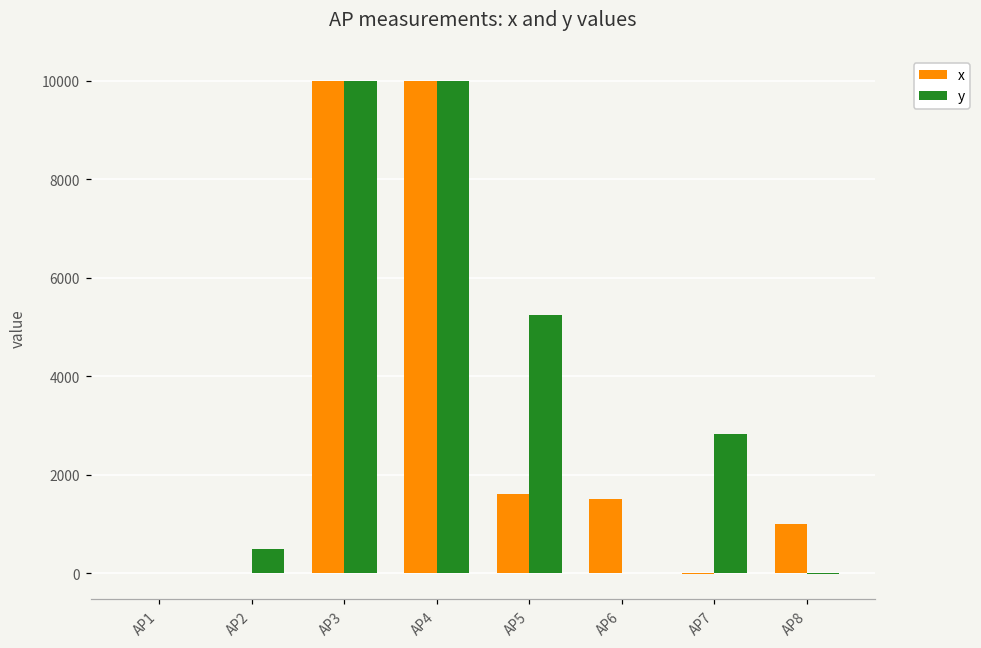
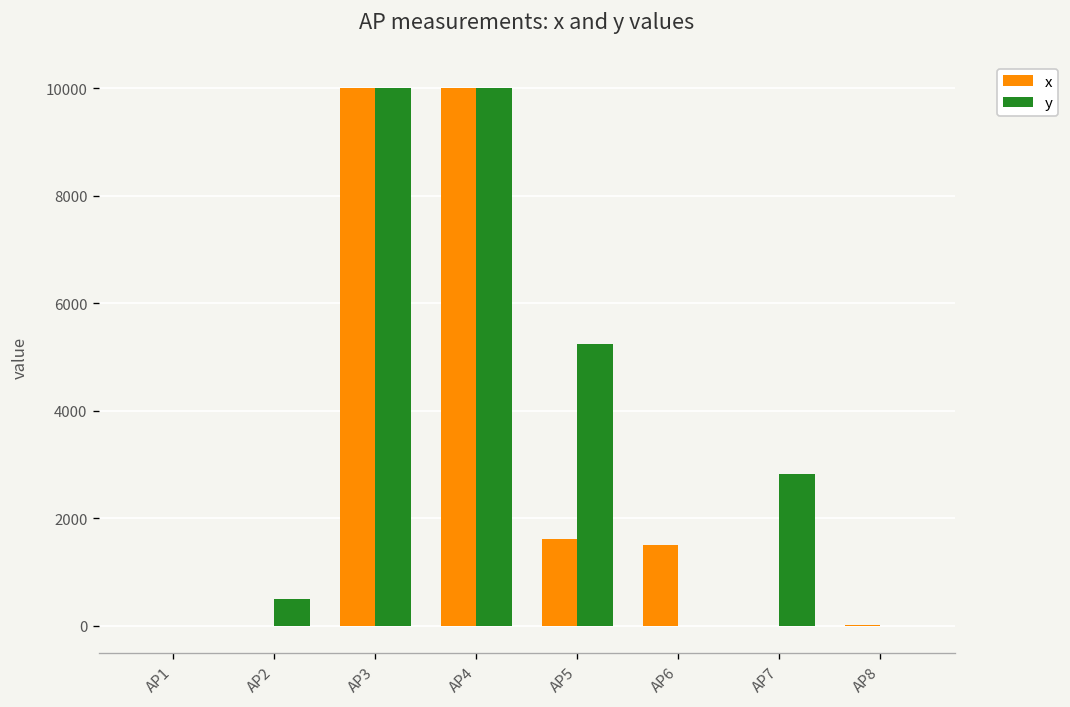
  {
    "x": {
      "AP1": 0,
      "AP2": 0,
      "AP3": 10000,
      "AP4": 10000,
      "AP5": 1600,
      "AP6": 1500,
-     "AP8": 1000
+     "AP8": 0
    },
    "y": {
      "AP1": 0,
      "AP2": 500,
      "AP3": 10000,
      "AP4": 10000,
      "AP5": 5200,
      "AP7": 2800
    }
  }
